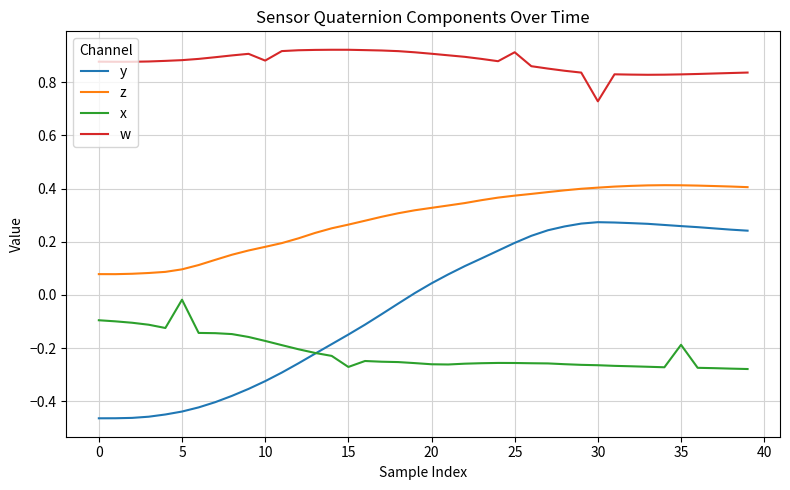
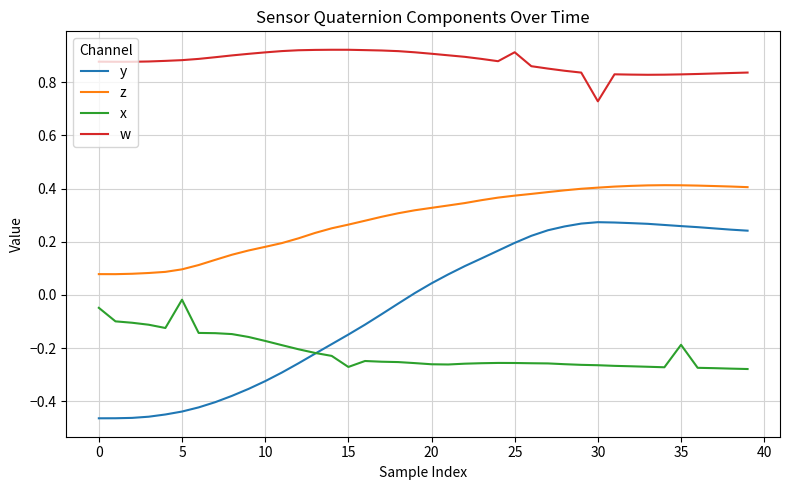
  {
    "y": {
      "0": -0.46,
      "5": -0.44,
      "10": -0.32,
      "15": -0.15,
      "20": 0.04,
      "25": 0.20,
      "30": 0.27,
      "35": 0.26
    },
    "z": {
      "0": 0.08,
      "5": 0.10,
      "10": 0.18,
      "15": 0.26,
      "20": 0.33,
      "25": 0.37,
      "30": 0.40,
      "35": 0.41
    },
    "x": {
-     "0": -0.10,
+     "0": -0.05,
      "5": -0.02,
      "10": -0.17,
      "15": -0.27,
      "20": -0.26,
      "25": -0.26,
      "30": -0.26,
      "35": -0.19
    },
    "w": {
      "5": 0.88,
-     "10": 0.88,
+     "10": 0.91,
      "15": 0.92,
      "20": 0.91,
      "25": 0.91,
      "30": 0.73,
      "35": 0.83
    }
  }
